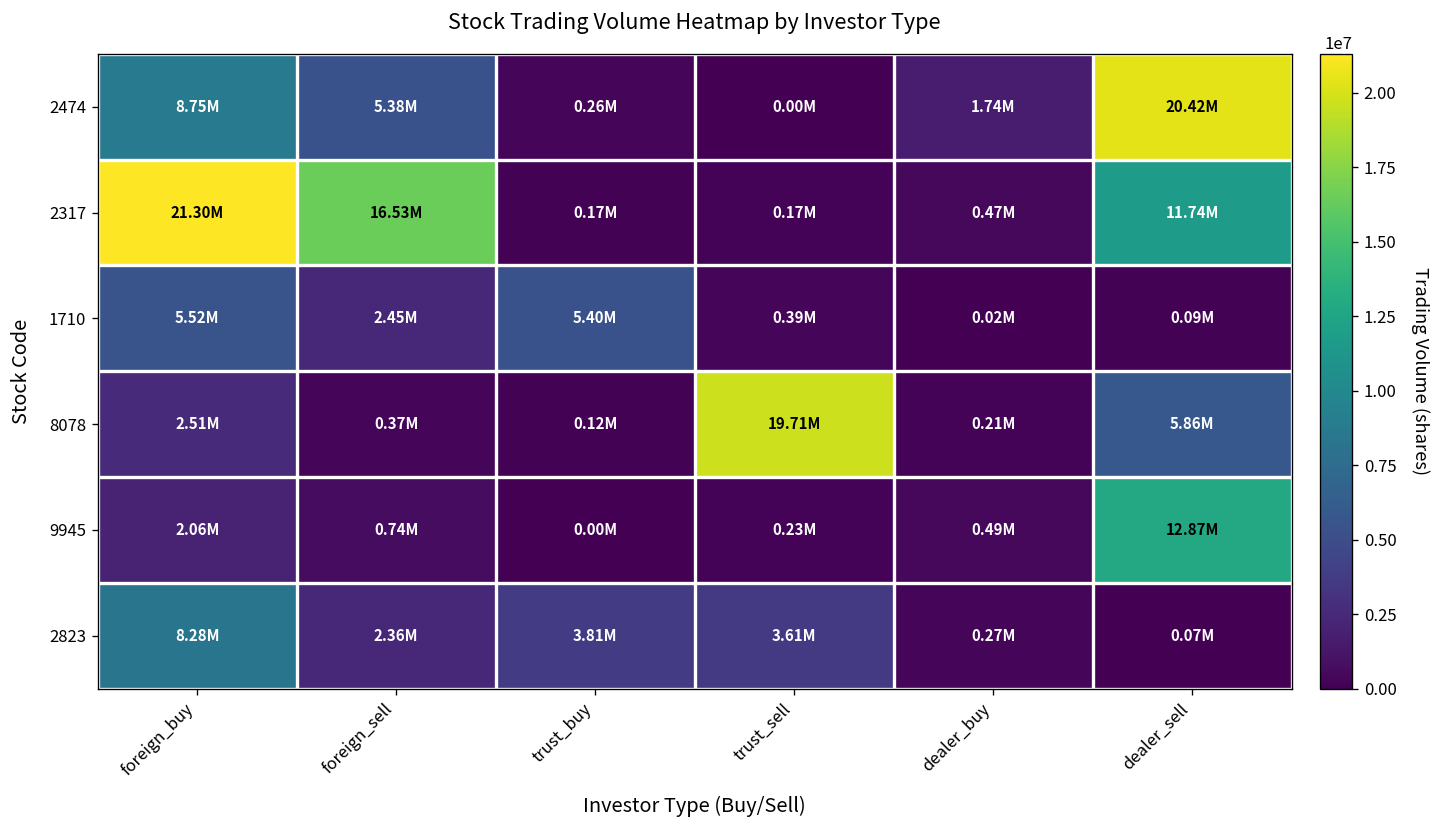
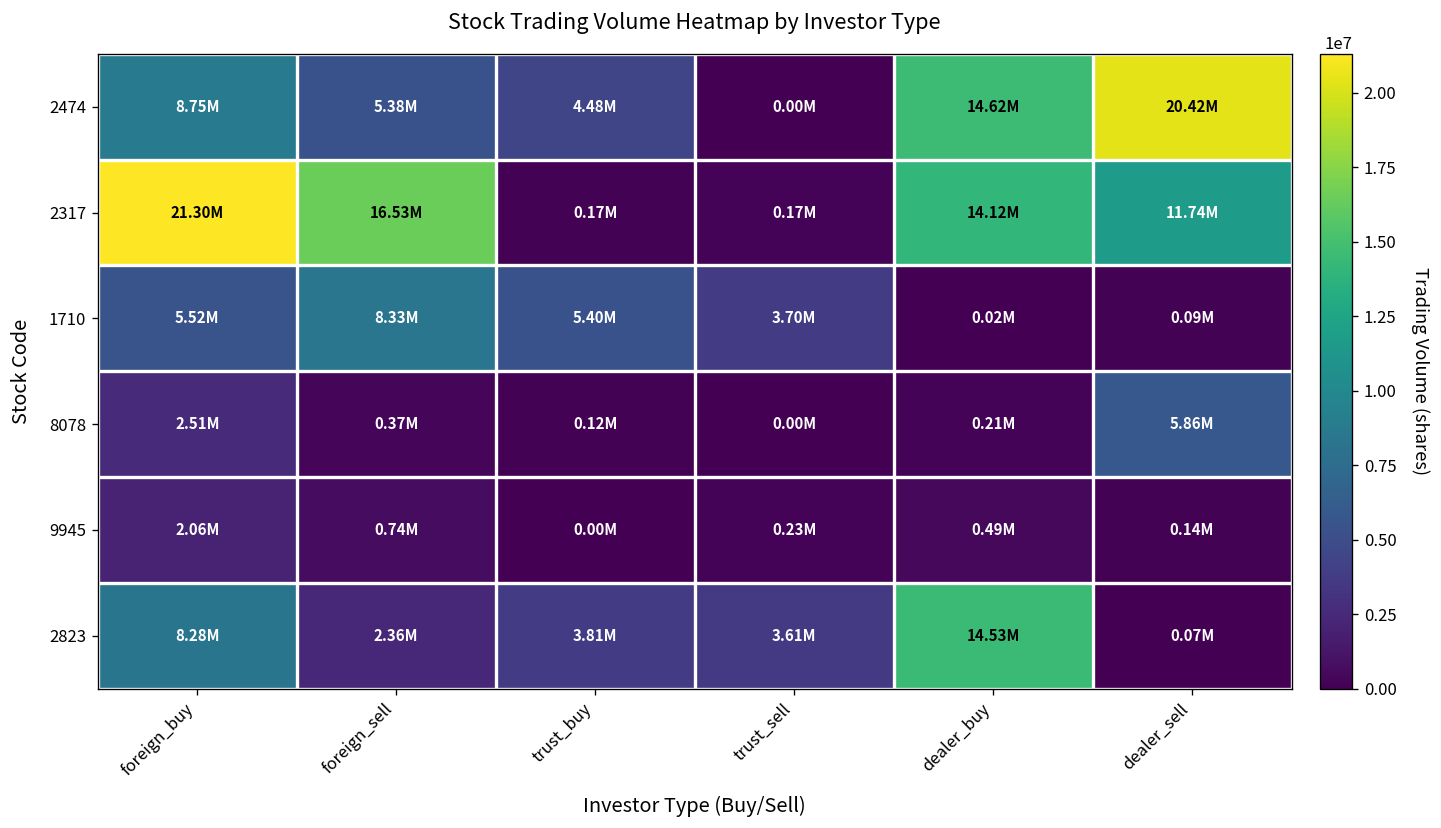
  {
    "2474": {
      "foreign_buy": "8.75M",
      "foreign_sell": "5.38M",
-     "trust_buy": "0.26M",
+     "trust_buy": "4.48M",
      "trust_sell": "0.00M",
-     "dealer_buy": "1.74M",
+     "dealer_buy": "14.62M",
      "dealer_sell": "20.42M"
    },
    "2317": {
      "foreign_buy": "21.30M",
      "foreign_sell": "16.53M",
      "trust_buy": "0.17M",
      "trust_sell": "0.17M",
-     "dealer_buy": "0.47M",
+     "dealer_buy": "14.12M",
      "dealer_sell": "11.74M"
    },
    "1710": {
      "foreign_buy": "5.52M",
-     "foreign_sell": "2.45M",
+     "foreign_sell": "8.33M",
      "trust_buy": "5.40M",
-     "trust_sell": "0.39M",
+     "trust_sell": "3.70M",
      "dealer_buy": "0.02M",
      "dealer_sell": "0.09M"
    },
    "8078": {
      "foreign_buy": "2.51M",
      "foreign_sell": "0.37M",
      "trust_buy": "0.12M",
-     "trust_sell": "19.71M",
+     "trust_sell": "0.00M",
      "dealer_buy": "0.21M",
      "dealer_sell": "5.86M"
    },
    "9945": {
      "foreign_buy": "2.06M",
      "foreign_sell": "0.74M",
      "trust_buy": "0.00M",
      "trust_sell": "0.23M",
      "dealer_buy": "0.49M",
-     "dealer_sell": "12.87M"
+     "dealer_sell": "0.14M"
    },
    "2823": {
      "foreign_buy": "8.28M",
      "foreign_sell": "2.36M",
      "trust_buy": "3.81M",
      "trust_sell": "3.61M",
-     "dealer_buy": "0.27M",
+     "dealer_buy": "14.53M",
      "dealer_sell": "0.07M"
    }
  }
